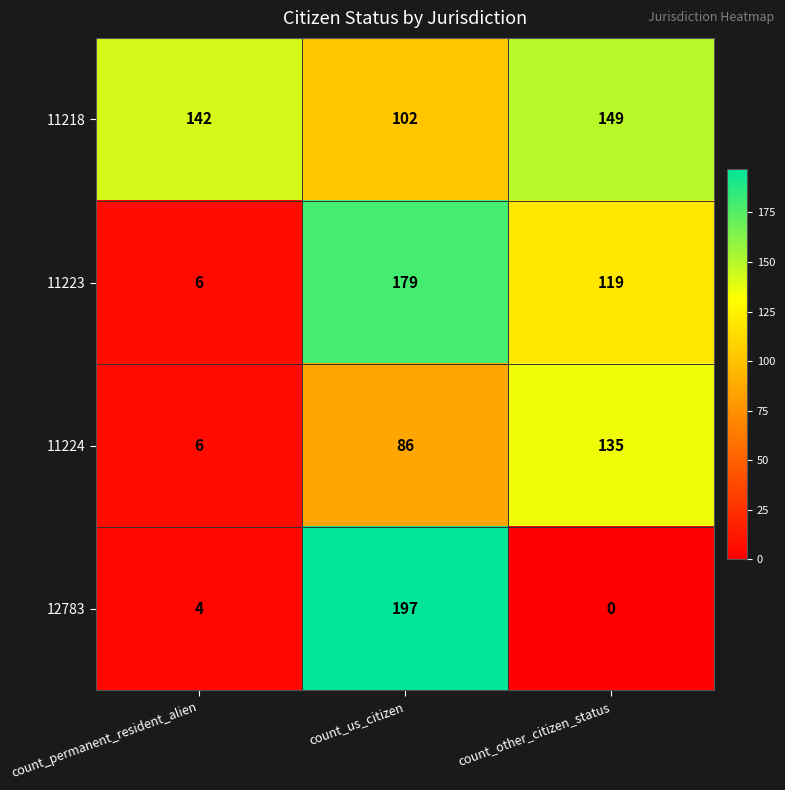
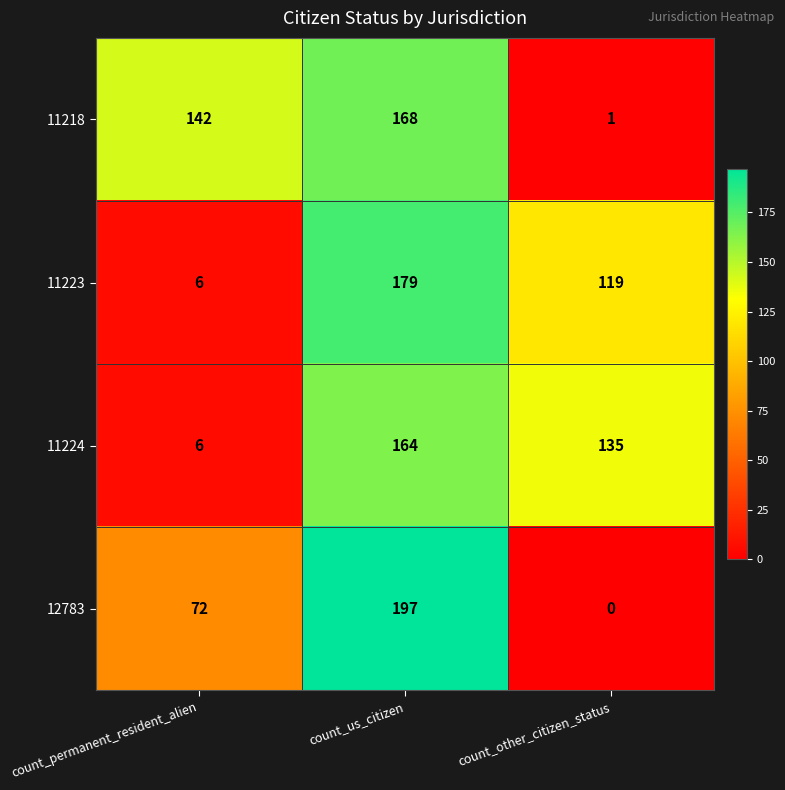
  {
    "11218": {
      "count_permanent_resident_alien": 142,
-     "count_us_citizen": 102,
-     "count_other_citizen_status": 149
+     "count_us_citizen": 168,
+     "count_other_citizen_status": 1
    },
    "11223": {
      "count_permanent_resident_alien": 6,
      "count_us_citizen": 179,
      "count_other_citizen_status": 119
    },
    "11224": {
      "count_permanent_resident_alien": 6,
-     "count_us_citizen": 86,
+     "count_us_citizen": 164,
      "count_other_citizen_status": 135
    },
    "12783": {
-     "count_permanent_resident_alien": 4,
+     "count_permanent_resident_alien": 72,
      "count_us_citizen": 197,
      "count_other_citizen_status": 0
    }
  }
